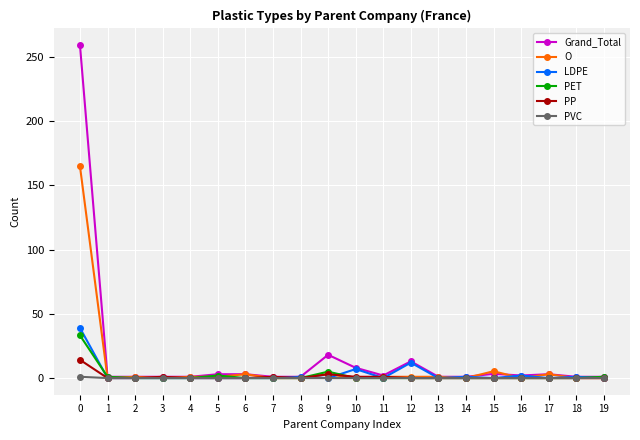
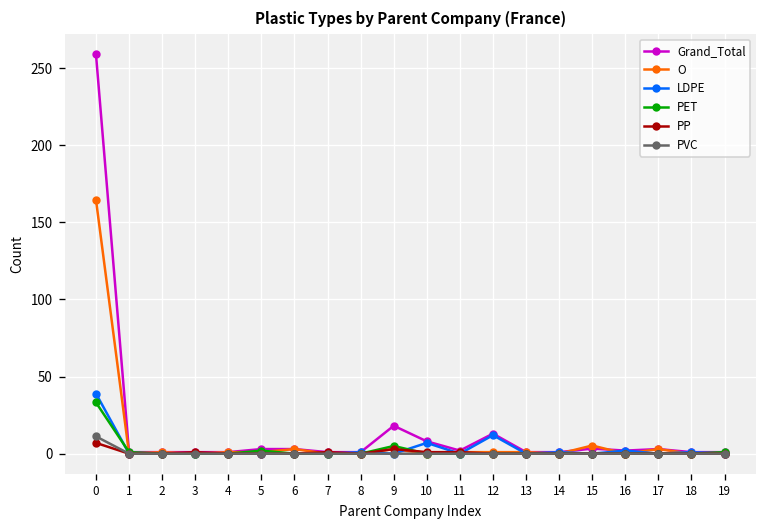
  {
    "Grand_Total": {
      "0": 259,
      "9": 18
    },
    "O": {
      "0": 165
    },
    "LDPE": {
      "0": 39
    },
    "PET": {
      "0": 33,
      "9": 5
    },
    "PP": {
-     "0": 14
+     "0": 7
    },
    "PVC": {
-     "0": 1
+     "0": 11
    }
  }
